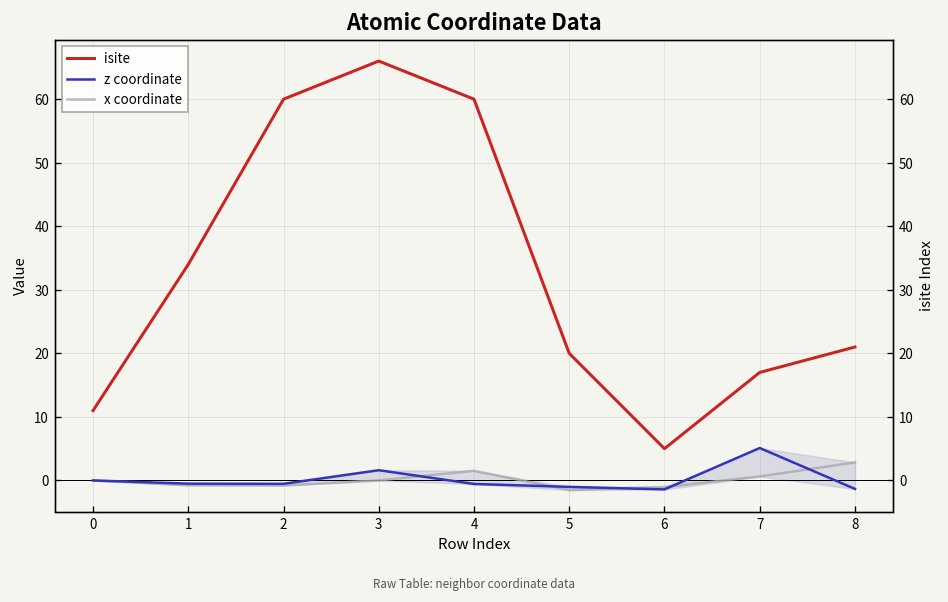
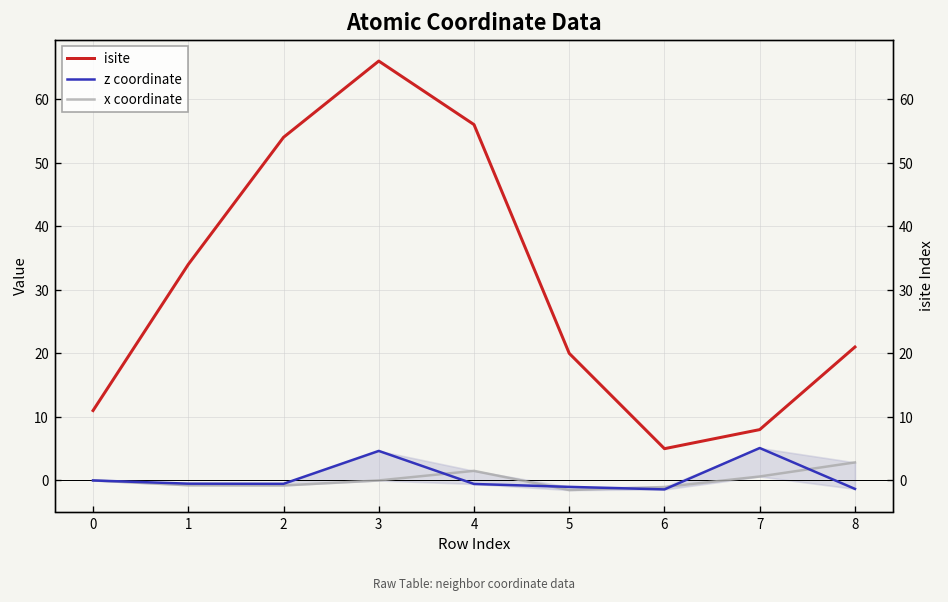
  {
    "isite": {
      "0": 11,
      "1": 34,
-     "2": 60,
+     "2": 54,
      "3": 66,
-     "4": 60,
+     "4": 56,
      "5": 20,
      "6": 5,
-     "7": 17,
+     "7": 8,
      "8": 21
    },
    "z coordinate": {
-     "3": 2,
+     "3": 5,
      "4": -1,
      "8": -1
    }
  }
